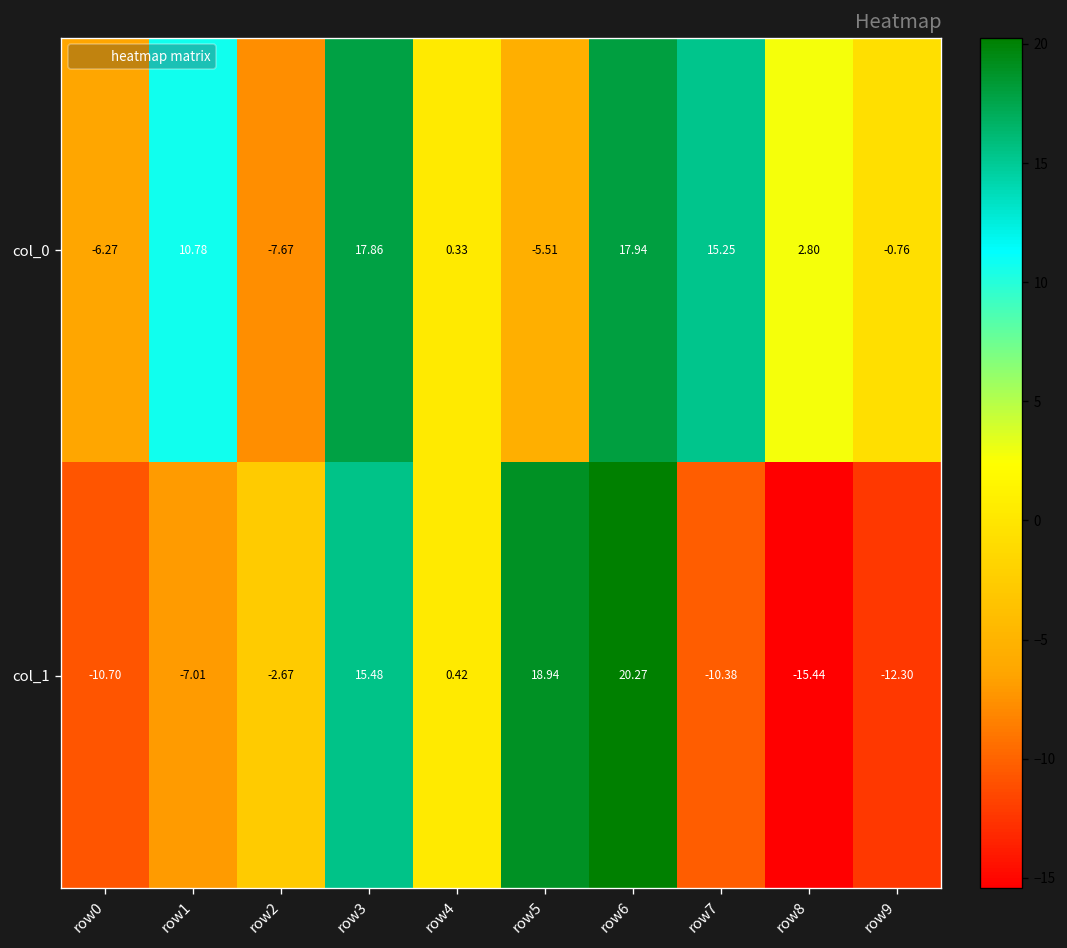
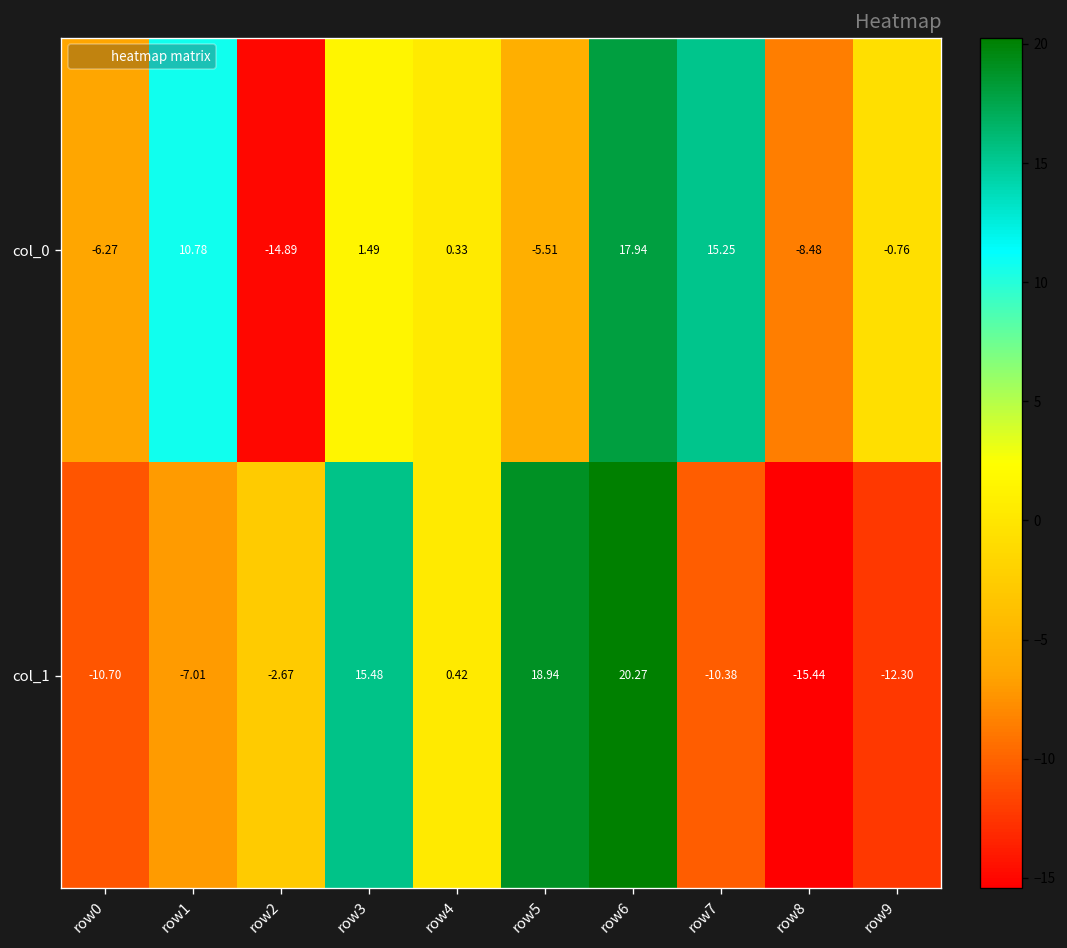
  {
    "col_0": {
      "row0": -6.27,
      "row1": 10.78,
-     "row2": -7.67,
-     "row3": 17.86,
+     "row2": -14.89,
+     "row3": 1.49,
      "row4": 0.33,
      "row5": -5.51,
      "row6": 17.94,
      "row7": 15.25,
-     "row8": 2.80,
+     "row8": -8.48,
      "row9": -0.76
    },
    "col_1": {
      "row0": -10.70,
      "row1": -7.01,
      "row2": -2.67,
      "row3": 15.48,
      "row4": 0.42,
      "row5": 18.94,
      "row6": 20.27,
      "row7": -10.38,
      "row8": -15.44,
      "row9": -12.30
    }
  }
